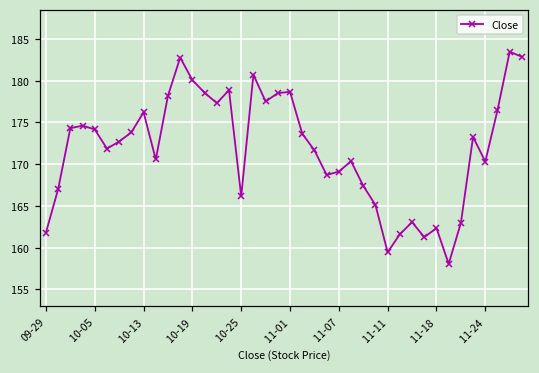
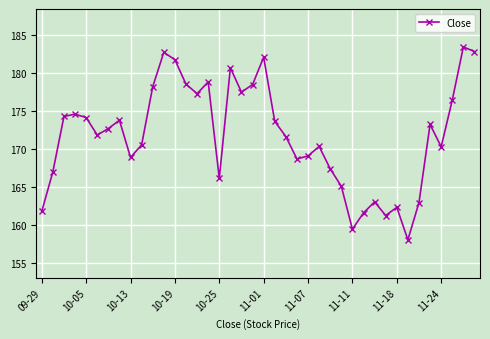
  {
    "09-29": 162,
    "10-05": 174,
-   "10-13": 176,
-   "10-19": 180,
+   "10-13": 169,
+   "10-19": 182,
    "10-25": 166,
-   "11-01": 179,
+   "11-01": 182,
    "11-07": 169,
    "11-11": 159,
    "11-18": 162,
    "11-24": 170
  }
